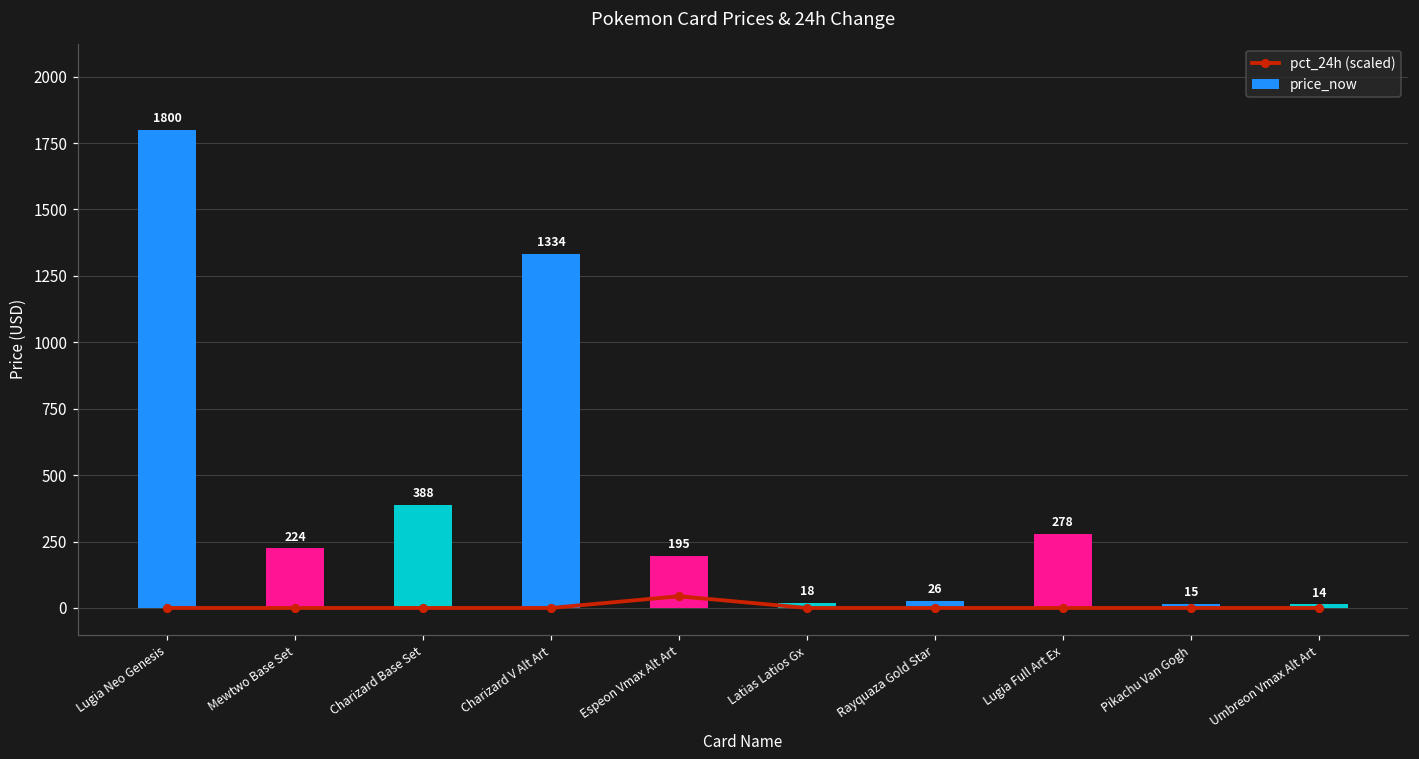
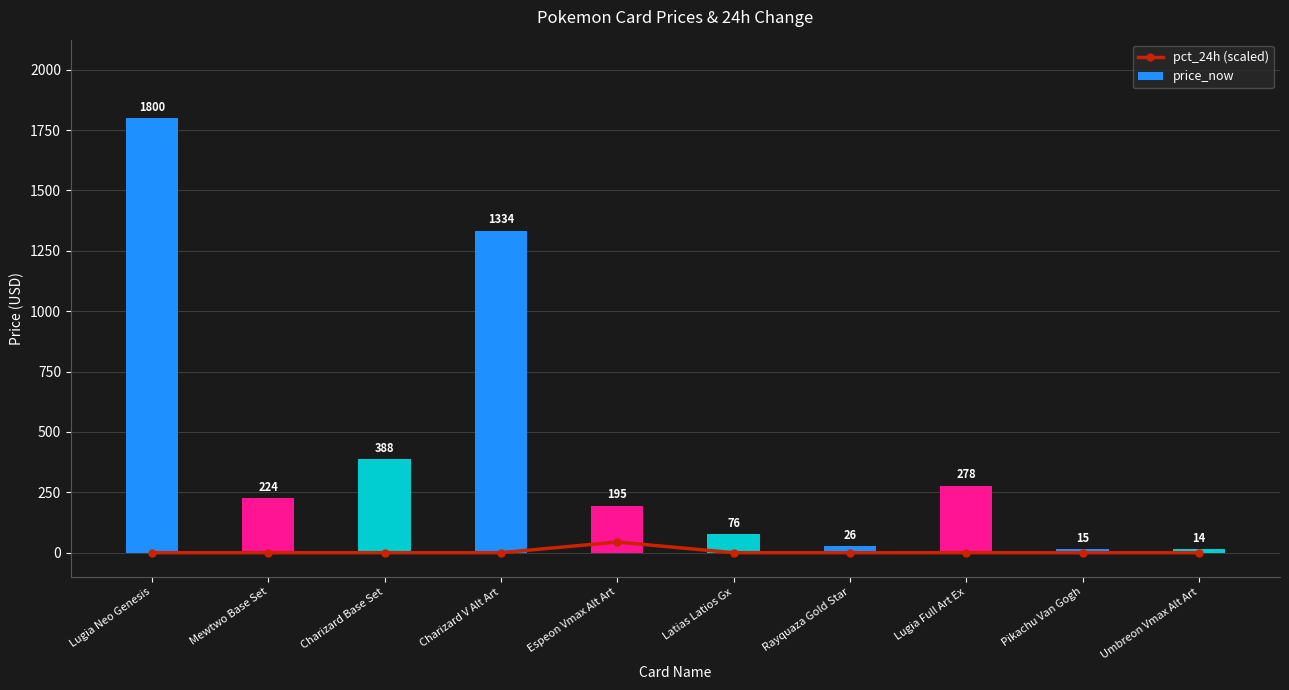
  {
    "price_now": {
      "Lugia Neo Genesis": 1800,
      "Mewtwo Base Set": 224,
      "Charizard Base Set": 388,
      "Charizard V Alt Art": 1334,
      "Espeon Vmax Alt Art": 195,
-     "Latias Latios Gx": 18,
+     "Latias Latios Gx": 76,
      "Rayquaza Gold Star": 26,
      "Lugia Full Art Ex": 278,
      "Pikachu Van Gogh": 15,
      "Umbreon Vmax Alt Art": 14
    },
    "pct_24h (scaled)": {
      "Lugia Neo Genesis": 0,
      "Mewtwo Base Set": 0,
      "Charizard Base Set": 0,
      "Charizard V Alt Art": 0,
      "Espeon Vmax Alt Art": 40,
      "Latias Latios Gx": 0,
      "Rayquaza Gold Star": 0,
      "Lugia Full Art Ex": 0,
      "Pikachu Van Gogh": 0,
      "Umbreon Vmax Alt Art": 0
    }
  }
